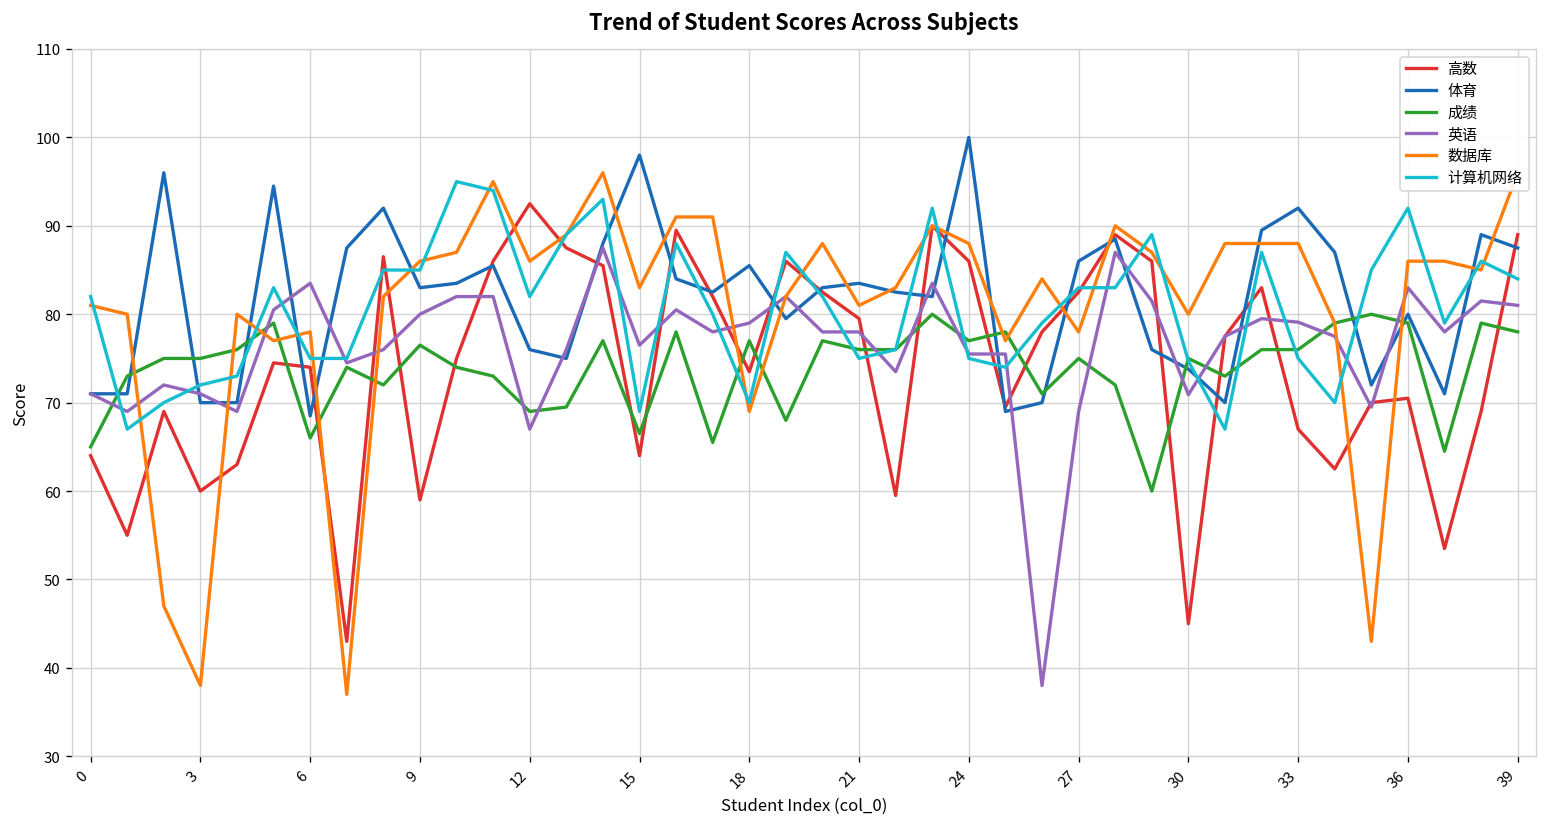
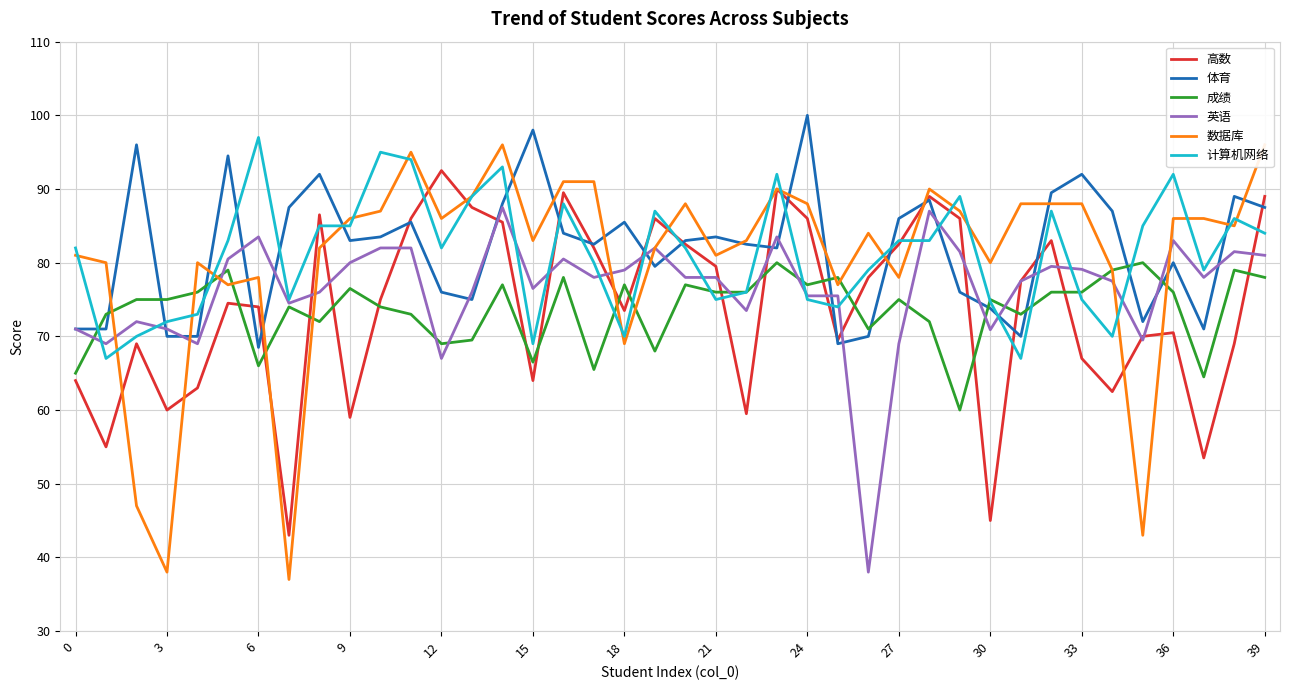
  {
    "高数": {
      "0": 64,
      "3": 60,
      "6": 74,
      "9": 59,
      "12": 93,
      "15": 64,
      "18": 74,
      "21": 80,
      "24": 86,
      "27": 83,
      "30": 45,
      "33": 67,
      "36": 71,
      "39": 89
    },
    "体育": {
      "3": 70,
      "6": 69,
      "9": 83,
      "12": 76,
      "15": 98,
      "18": 86,
      "21": 84,
      "24": 100,
      "27": 86,
      "30": 74,
      "33": 92,
      "36": 80,
      "39": 88
    },
    "成绩": {
      "0": 65,
      "3": 75,
      "6": 66,
      "9": 77,
      "12": 69,
      "15": 67,
      "18": 77,
      "21": 76,
      "24": 77,
      "27": 75,
      "33": 76,
-     "36": 79,
+     "36": 76,
      "39": 78
    },
    "英语": {
      "3": 71,
      "6": 84,
      "9": 80,
      "12": 67,
      "15": 77,
      "18": 79,
      "21": 78,
      "24": 76,
      "27": 69,
      "30": 71,
      "33": 79,
      "36": 83,
      "39": 81
    },
    "数据库": {
      "0": 81,
      "3": 38,
      "6": 78,
      "9": 86,
      "12": 86,
      "15": 83,
      "18": 69,
      "21": 81,
      "24": 88,
      "27": 78,
      "30": 80,
      "33": 88,
      "36": 86
    },
    "计算机网络": {
      "0": 82,
      "3": 72,
-     "6": 75,
+     "6": 97,
      "9": 85,
      "12": 82,
      "15": 69,
      "18": 70,
      "21": 75,
      "24": 75,
      "27": 83,
      "33": 75,
      "36": 92,
      "39": 84
    }
  }
